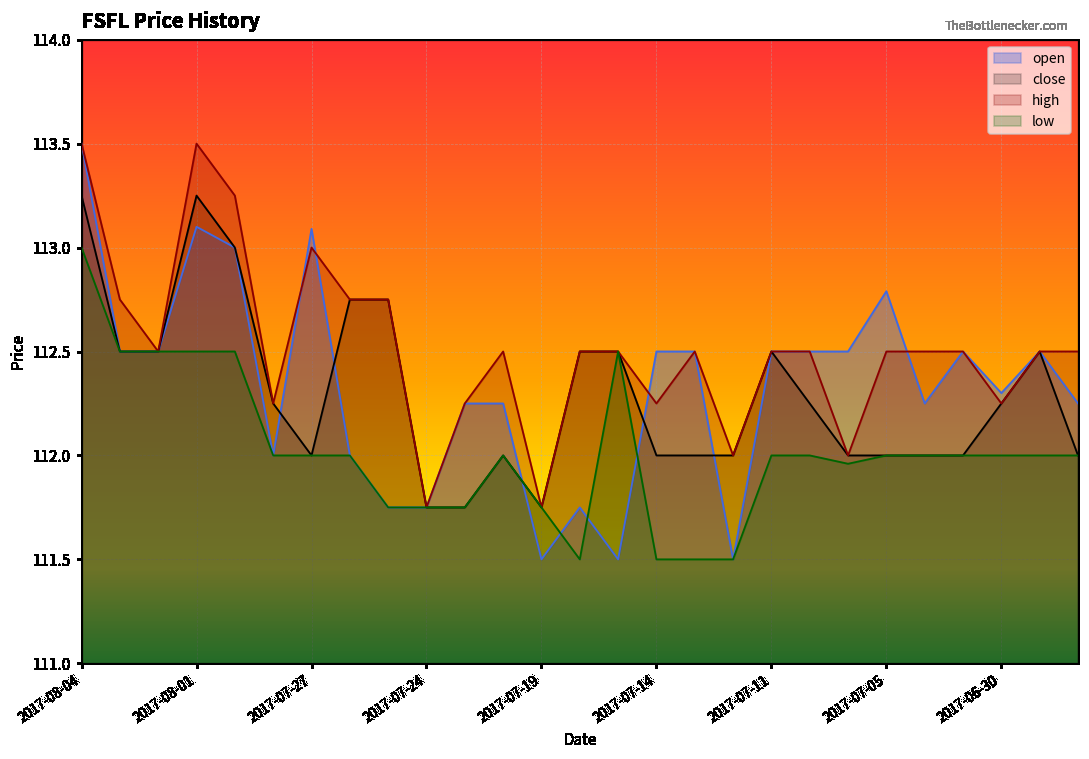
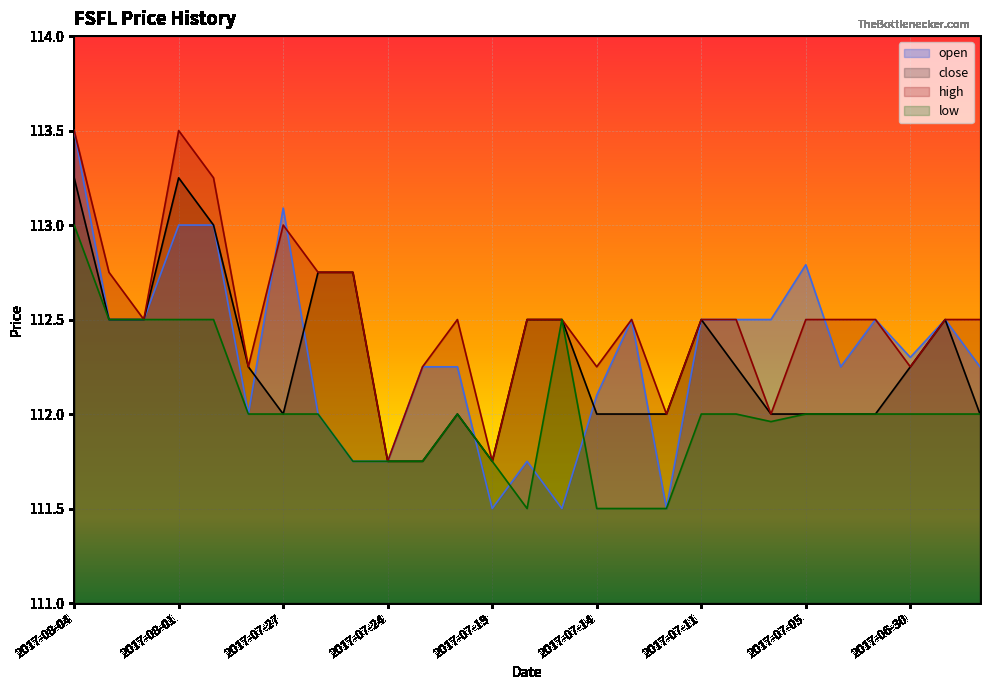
  {
    "open": {
-     "2017-08-01": 113.1,
+     "2017-08-01": 113.0,
      "2017-07-27": 113.1,
      "2017-07-19": 111.5,
-     "2017-07-14": 112.5,
+     "2017-07-14": 112.1,
      "2017-07-05": 112.8,
      "2017-06-30": 112.3
    }
  }
